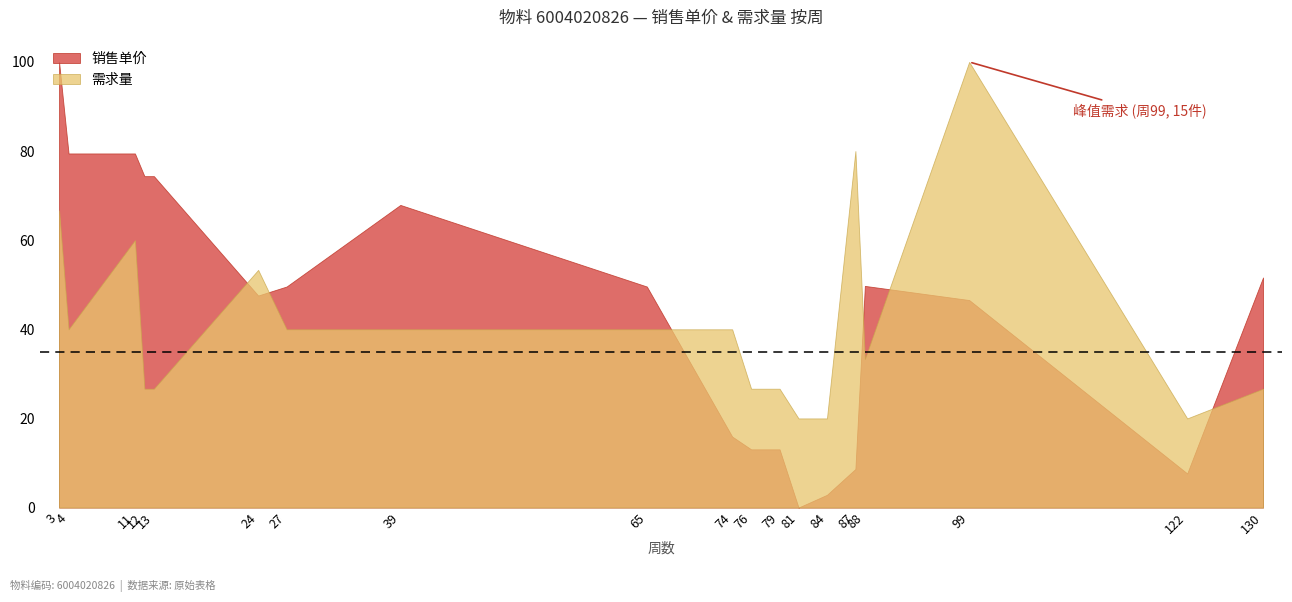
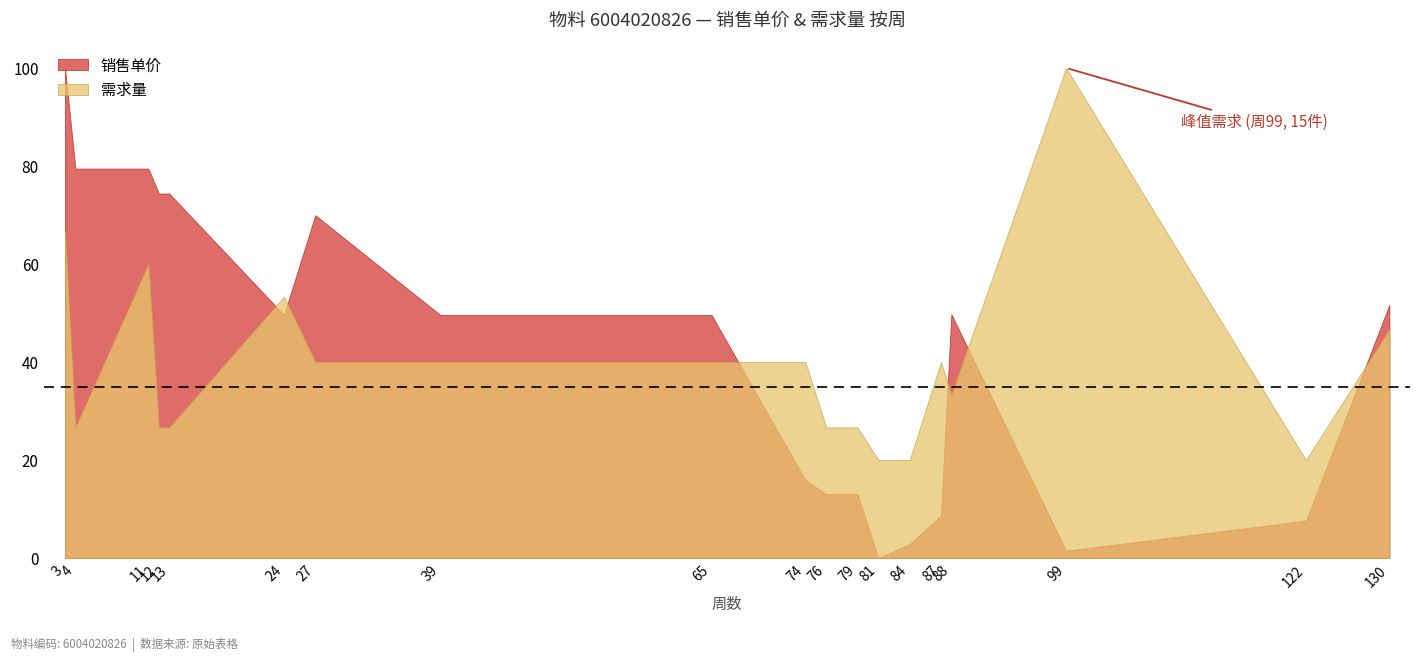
  {
    "销售单价": {
      "3": 100,
      "4": 79,
      "11": 79,
      "12": 74,
      "13": 74,
-     "24": 48,
-     "27": 50,
-     "39": 68,
+     "24": 50,
+     "27": 70,
+     "39": 50,
      "65": 50,
      "74": 16,
      "76": 13,
      "79": 13,
      "81": 0,
      "84": 3,
      "87": 9,
      "88": 50,
-     "99": 47,
+     "99": 2,
      "122": 8,
      "130": 52
    },
    "需求量": {
      "3": 67,
-     "4": 40,
+     "4": 27,
      "11": 60,
      "12": 27,
      "13": 27,
      "24": 53,
      "27": 40,
      "39": 40,
      "65": 40,
      "74": 40,
      "76": 27,
      "79": 27,
      "81": 20,
      "84": 20,
-     "87": 80,
+     "87": 40,
      "88": 33,
      "122": 20,
-     "130": 27
+     "130": 47
    }
  }
